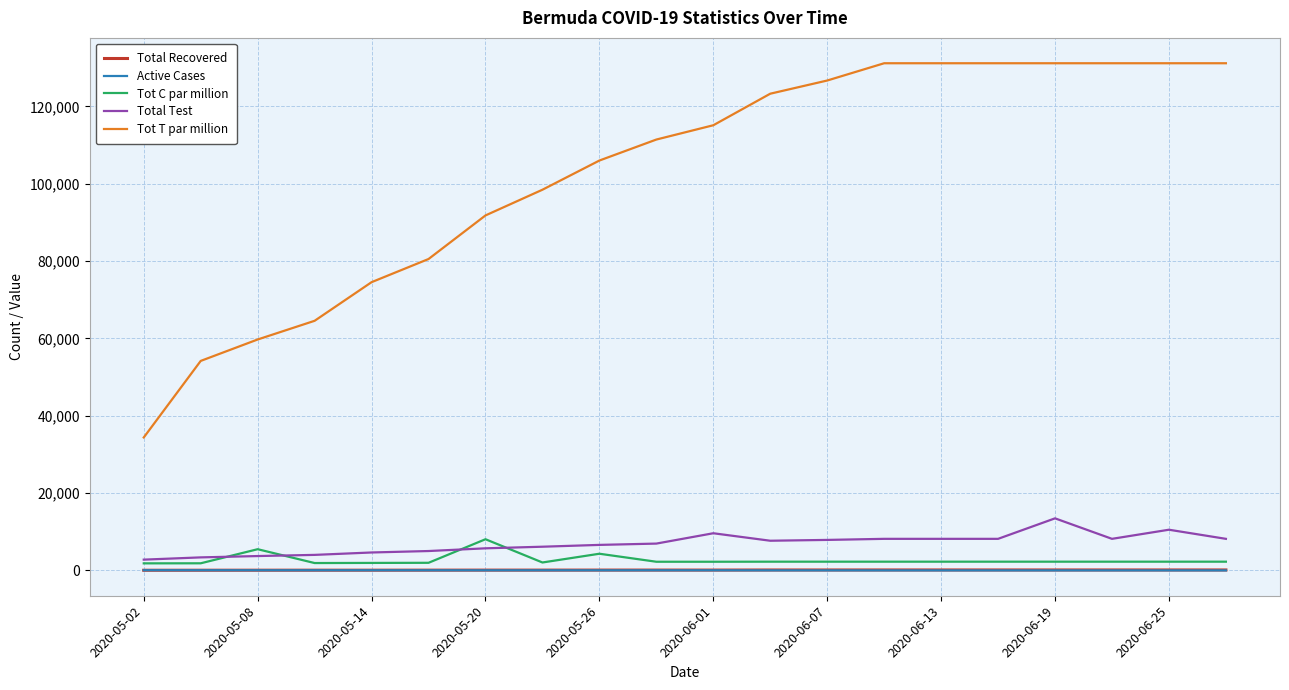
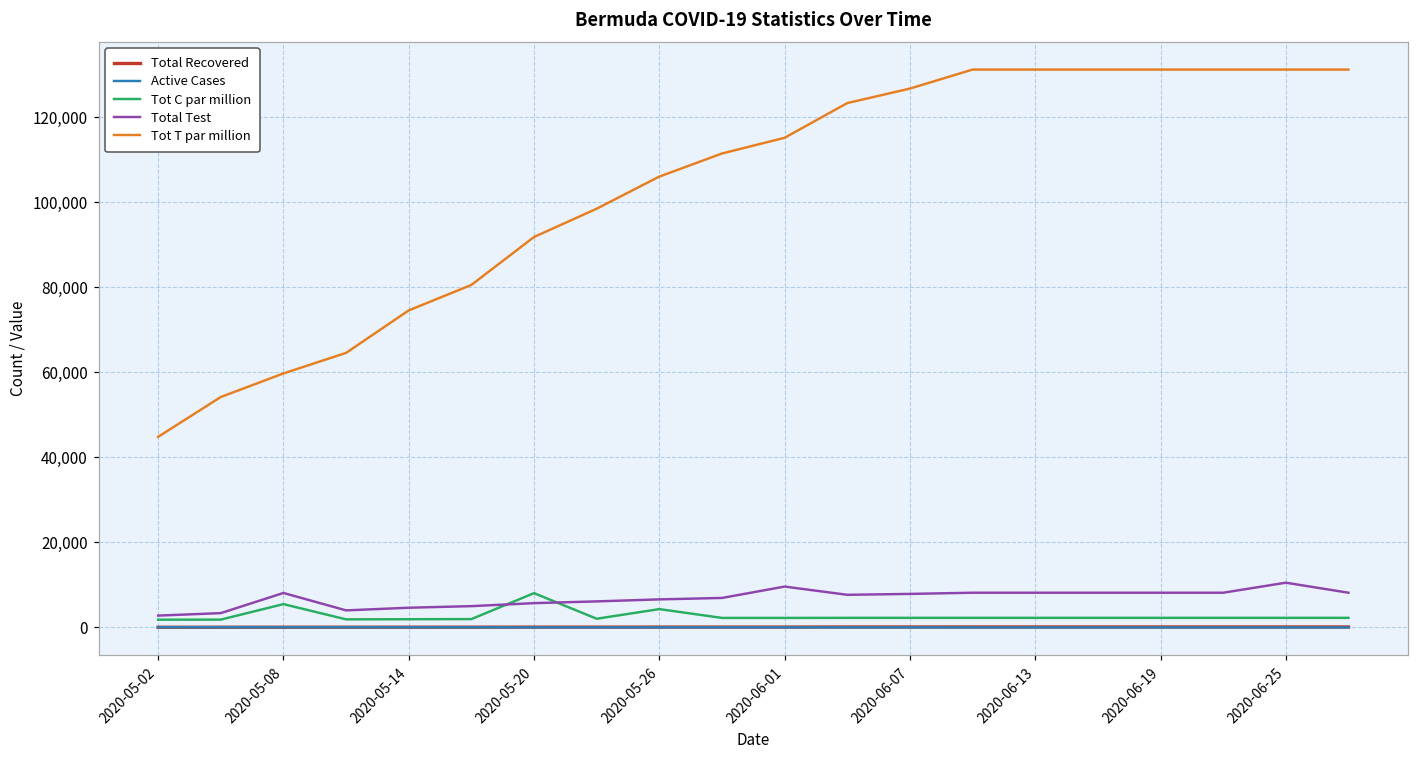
  {
    "Active Cases": {
      "2020-05-02": "0",
      "2020-05-08": "0",
      "2020-05-14": "0",
      "2020-05-20": "0",
      "2020-05-26": "0",
      "2020-06-01": "0",
      "2020-06-07": "0",
      "2020-06-13": "0",
      "2020-06-19": "0",
      "2020-06-25": "0"
    },
    "Tot C par million": {
      "2020-05-02": "2,000",
      "2020-05-08": "5,000",
      "2020-05-14": "2,000",
      "2020-05-20": "8,000",
      "2020-05-26": "4,000",
      "2020-06-01": "2,000",
      "2020-06-07": "2,000",
      "2020-06-13": "2,000",
      "2020-06-19": "2,000",
      "2020-06-25": "2,000"
    },
    "Total Test": {
      "2020-05-02": "3,000",
-     "2020-05-08": "4,000",
+     "2020-05-08": "8,000",
      "2020-05-14": "5,000",
      "2020-05-20": "6,000",
      "2020-05-26": "7,000",
      "2020-06-01": "10,000",
      "2020-06-07": "8,000",
      "2020-06-13": "8,000",
-     "2020-06-19": "13,000",
+     "2020-06-19": "8,000",
      "2020-06-25": "11,000"
    },
    "Tot T par million": {
-     "2020-05-02": "34,000",
+     "2020-05-02": "45,000",
      "2020-05-08": "60,000",
      "2020-05-14": "75,000",
      "2020-05-20": "92,000",
      "2020-05-26": "106,000",
      "2020-06-01": "115,000",
      "2020-06-07": "127,000",
      "2020-06-13": "131,000",
      "2020-06-19": "131,000",
      "2020-06-25": "131,000"
    }
  }
